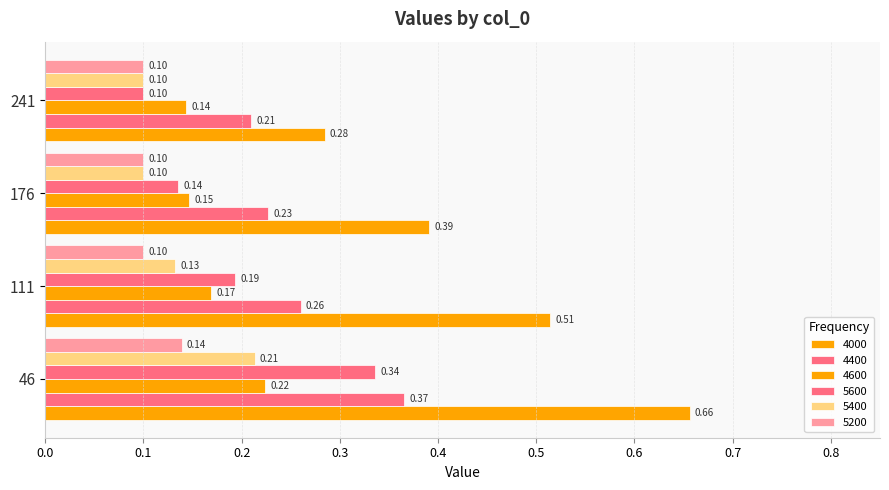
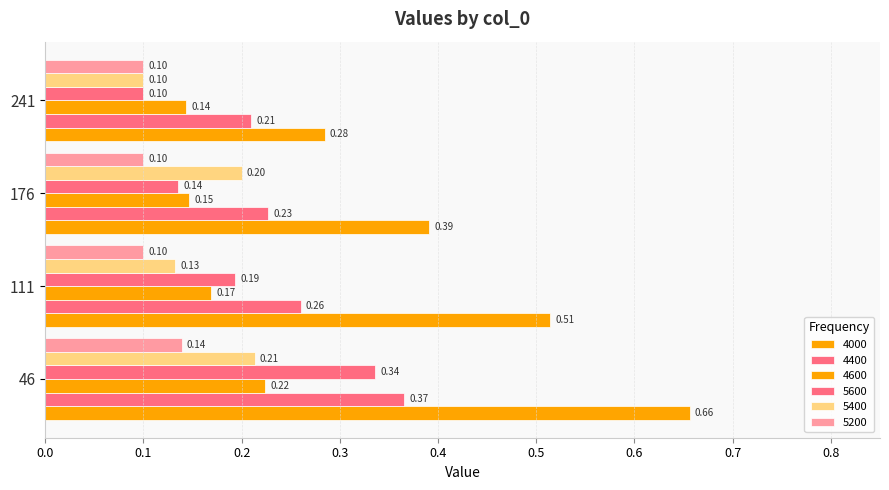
  {
    "5400": {
      "241": 0.10,
-     "176": 0.10,
+     "176": 0.20,
      "111": 0.13,
      "46": 0.21
    }
  }
